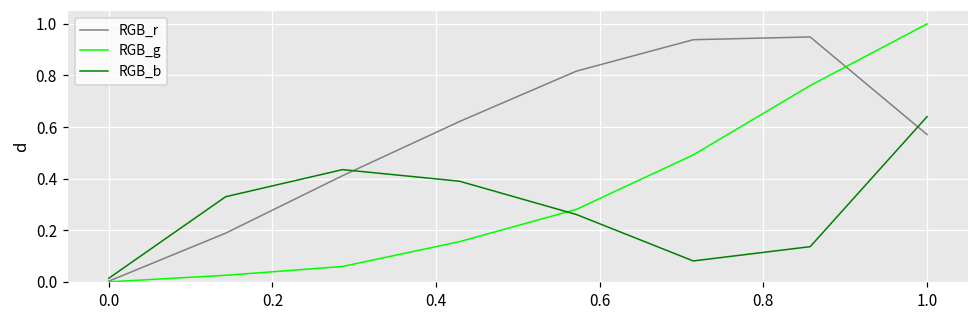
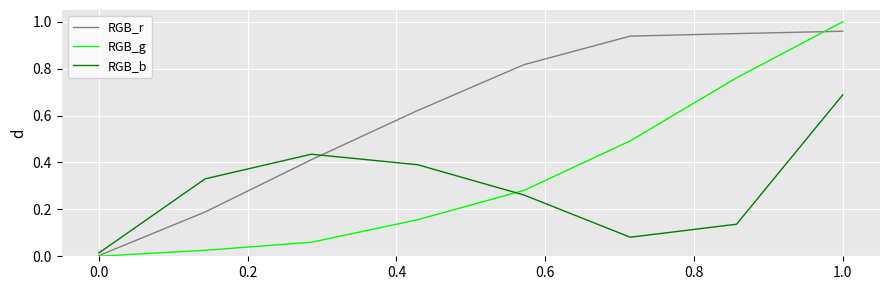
  {
    "RGB_r": {
-     "1.0": 0.57
+     "1.0": 0.96
    },
    "RGB_g": {
      "1.0": 1.00
    },
    "RGB_b": {
      "0.0": 0.01,
-     "1.0": 0.64
+     "1.0": 0.69
    }
  }
